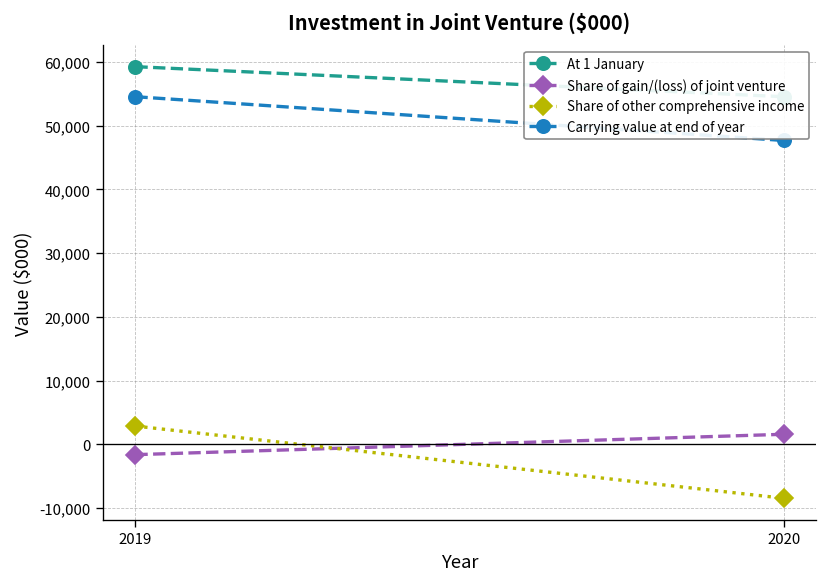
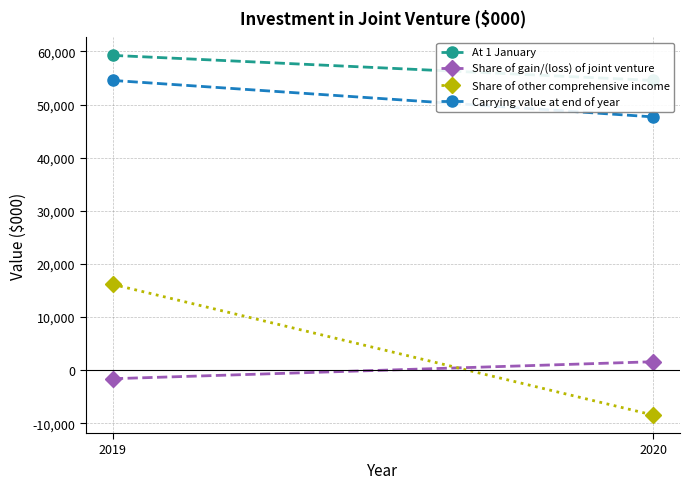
  {
    "Share of gain/(loss) of joint venture": {
      "2019": "-2,000",
      "2020": "2,000"
    },
    "Share of other comprehensive income": {
-     "2019": "3,000",
+     "2019": "16,000",
      "2020": "-8,000"
    }
  }
